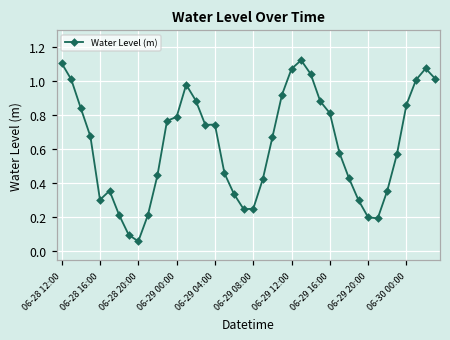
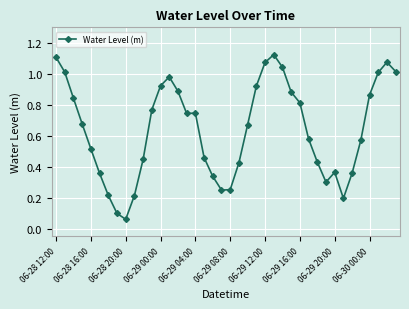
  {
    "06-28 12:00": 1.11,
-   "06-28 16:00": 0.30,
+   "06-28 16:00": 0.51,
    "06-28 20:00": 0.06,
-   "06-29 00:00": 0.79,
+   "06-29 00:00": 0.92,
    "06-29 04:00": 0.75,
    "06-29 08:00": 0.25,
    "06-29 12:00": 1.07,
    "06-29 16:00": 0.81,
-   "06-29 20:00": 0.20,
+   "06-29 20:00": 0.36,
    "06-30 00:00": 0.86
  }
